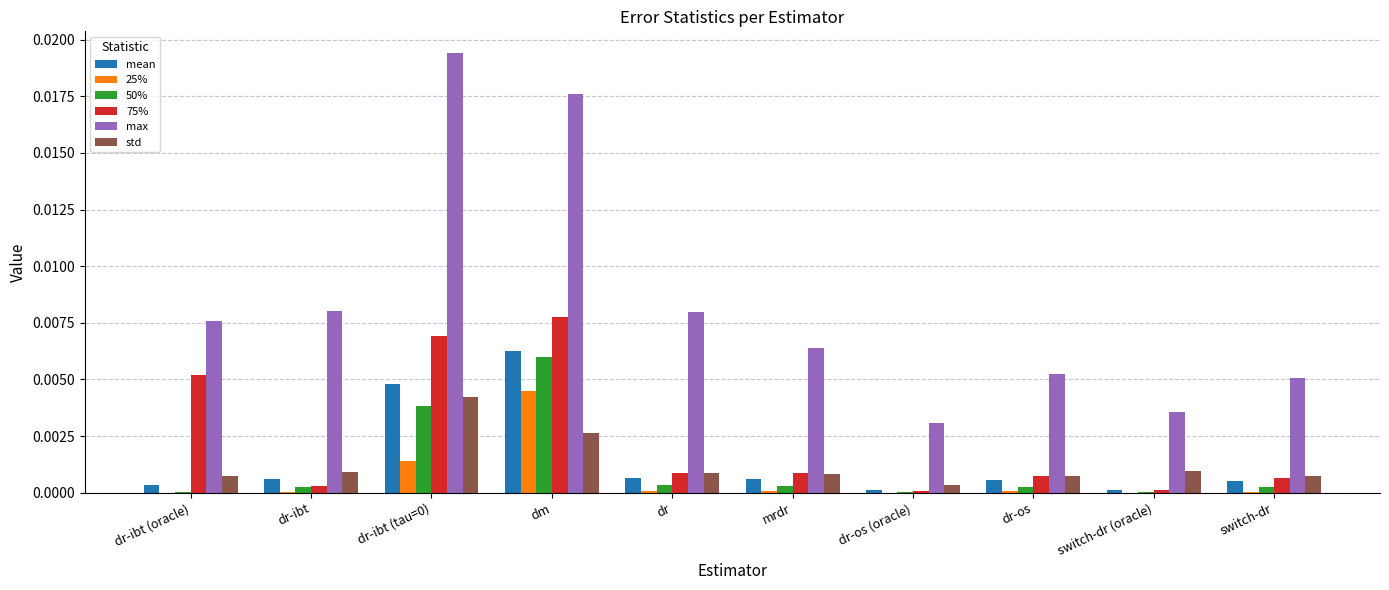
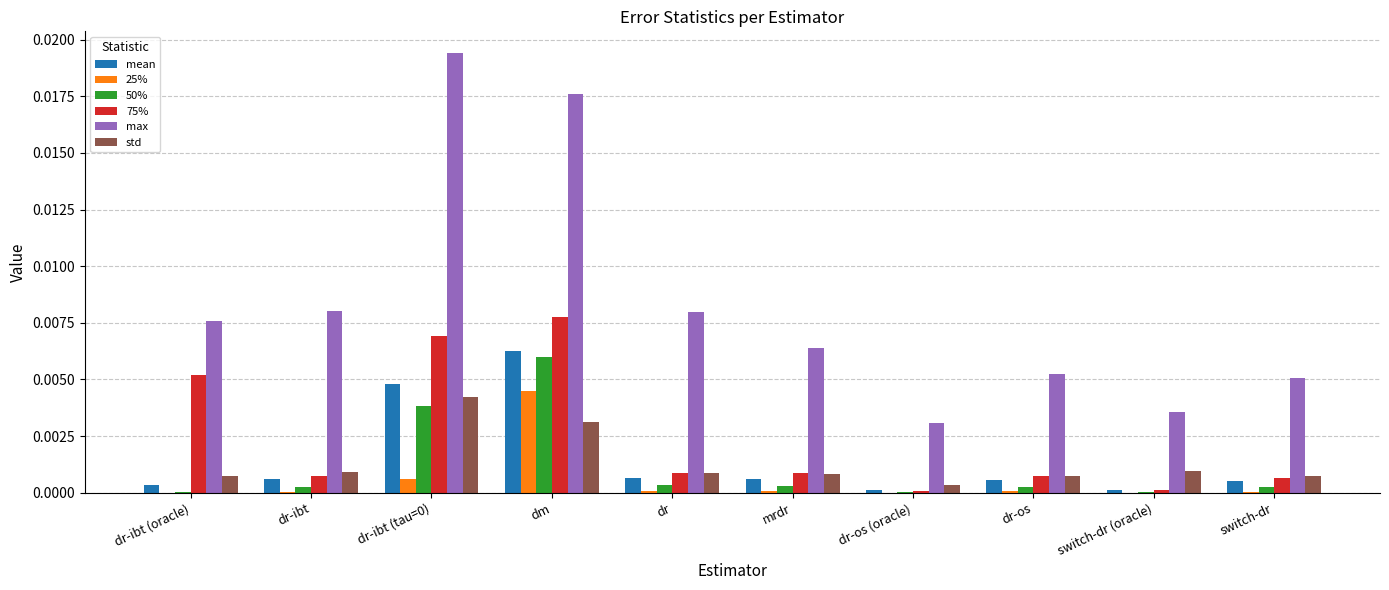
  {
    "mean": {
      "dr-ibt (oracle)": 0.0004,
      "dr-ibt": 0.0006,
      "dr-ibt (tau=0)": 0.0048,
      "dm": 0.0063,
      "dr": 0.0006,
      "mrdr": 0.0006,
      "dr-os (oracle)": 0.0001,
      "dr-os": 0.0005,
      "switch-dr (oracle)": 0.0001,
      "switch-dr": 0.0005
    },
    "25%": {
-     "dr-ibt (tau=0)": 0.0014,
+     "dr-ibt (tau=0)": 0.0006,
      "dm": 0.0045
    },
    "50%": {
      "dr-ibt": 0.0002,
      "dr-ibt (tau=0)": 0.0038,
      "dm": 0.0060,
      "dr": 0.0003,
      "mrdr": 0.0003,
      "dr-os": 0.0002,
      "switch-dr": 0.0003
    },
    "75%": {
      "dr-ibt (oracle)": 0.0052,
-     "dr-ibt": 0.0003,
+     "dr-ibt": 0.0007,
      "dr-ibt (tau=0)": 0.0069,
      "dm": 0.0078,
      "dr": 0.0009,
      "mrdr": 0.0009,
      "dr-os": 0.0008,
      "switch-dr": 0.0007
    },
    "max": {
      "dr-ibt (oracle)": 0.0076,
      "dr-ibt": 0.0080,
      "dr-ibt (tau=0)": 0.0194,
      "dm": 0.0176,
      "dr": 0.0080,
      "mrdr": 0.0064,
      "dr-os (oracle)": 0.0031,
      "dr-os": 0.0052,
      "switch-dr (oracle)": 0.0036,
      "switch-dr": 0.0051
    },
    "std": {
      "dr-ibt (oracle)": 0.0008,
      "dr-ibt": 0.0009,
      "dr-ibt (tau=0)": 0.0042,
-     "dm": 0.0026,
+     "dm": 0.0031,
      "dr": 0.0009,
      "mrdr": 0.0008,
      "dr-os (oracle)": 0.0003,
      "dr-os": 0.0007,
      "switch-dr (oracle)": 0.0009,
      "switch-dr": 0.0007
    }
  }
